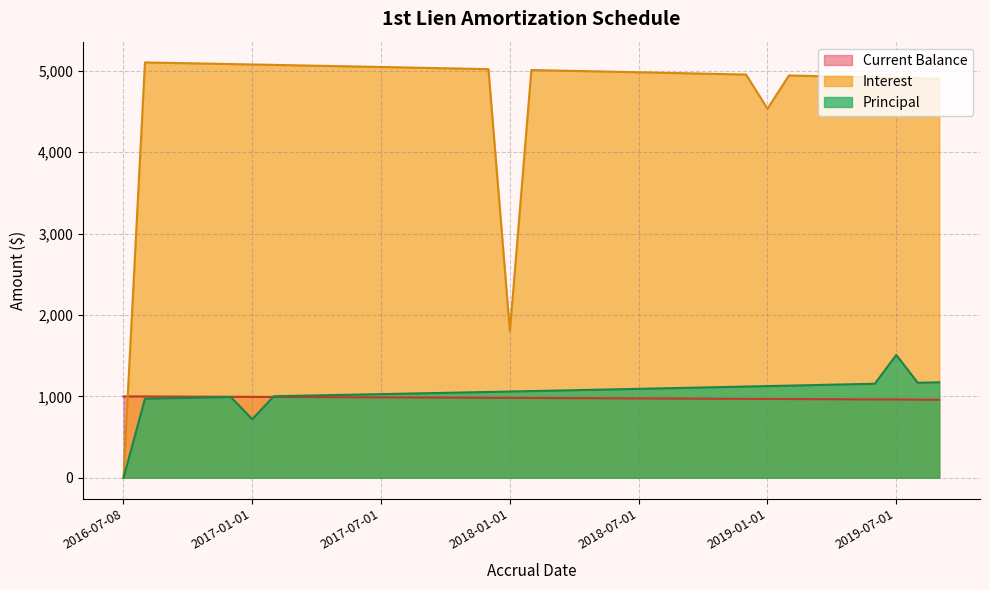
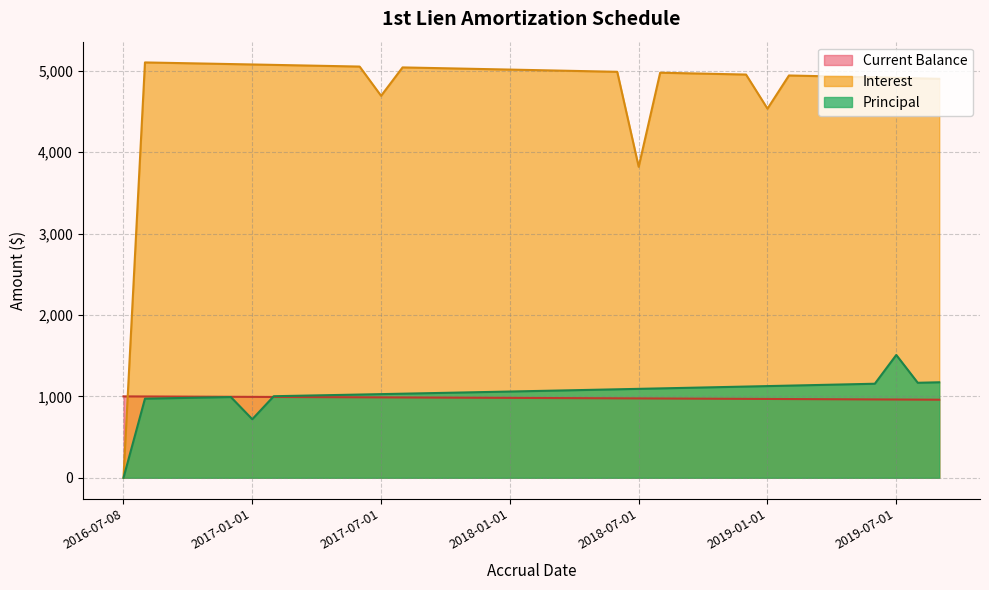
  {
    "Current Balance": {
      "2016-07-08": "1,000",
      "2017-01-01": "1,000",
      "2017-07-01": "1,000",
      "2018-01-01": "1,000",
      "2018-07-01": "1,000",
      "2019-01-01": "1,000",
      "2019-07-01": "1,000"
    },
    "Interest": {
      "2017-01-01": "5,100",
-     "2017-07-01": "5,000",
-     "2018-01-01": "1,800",
-     "2018-07-01": "5,000",
+     "2017-07-01": "4,700",
+     "2018-01-01": "5,000",
+     "2018-07-01": "3,800",
      "2019-01-01": "4,500"
    },
    "Principal": {
      "2017-01-01": "700",
      "2017-07-01": "1,000",
      "2018-01-01": "1,100",
      "2018-07-01": "1,100",
      "2019-01-01": "1,100",
      "2019-07-01": "1,500"
    }
  }
